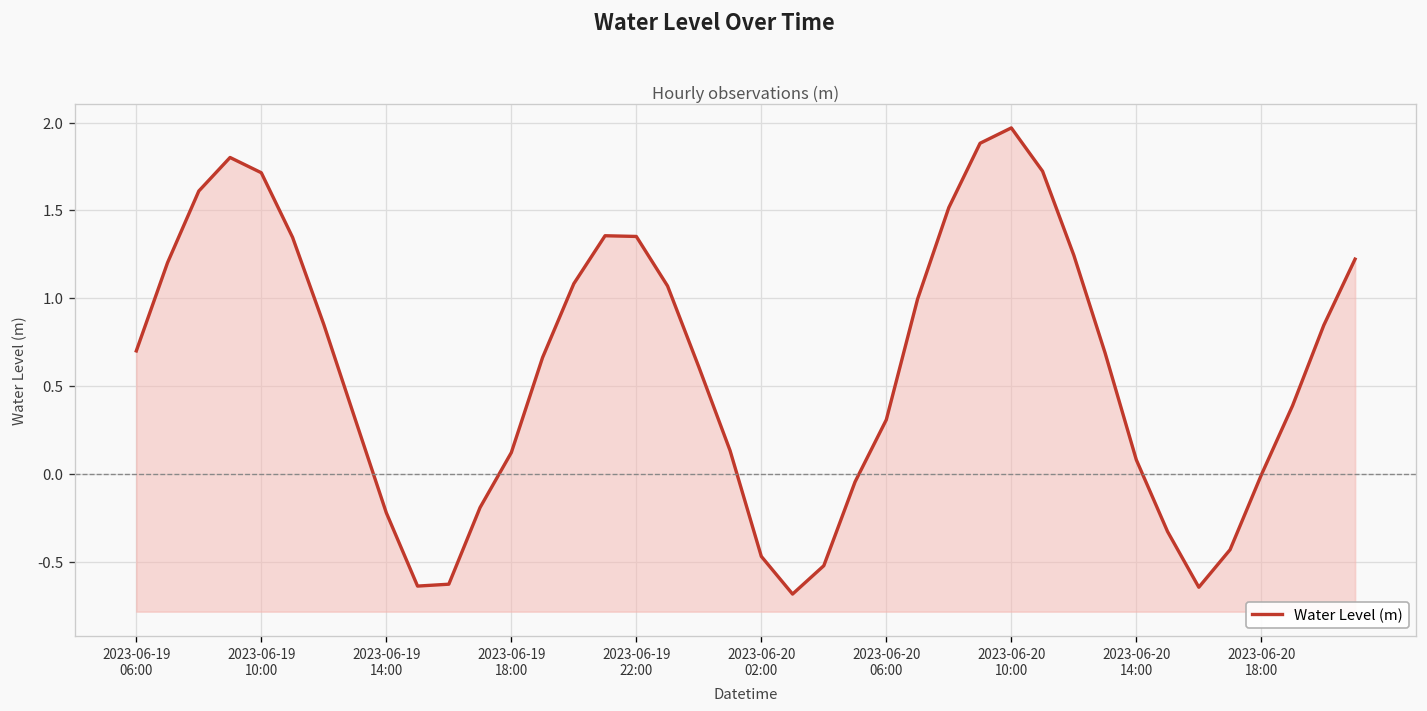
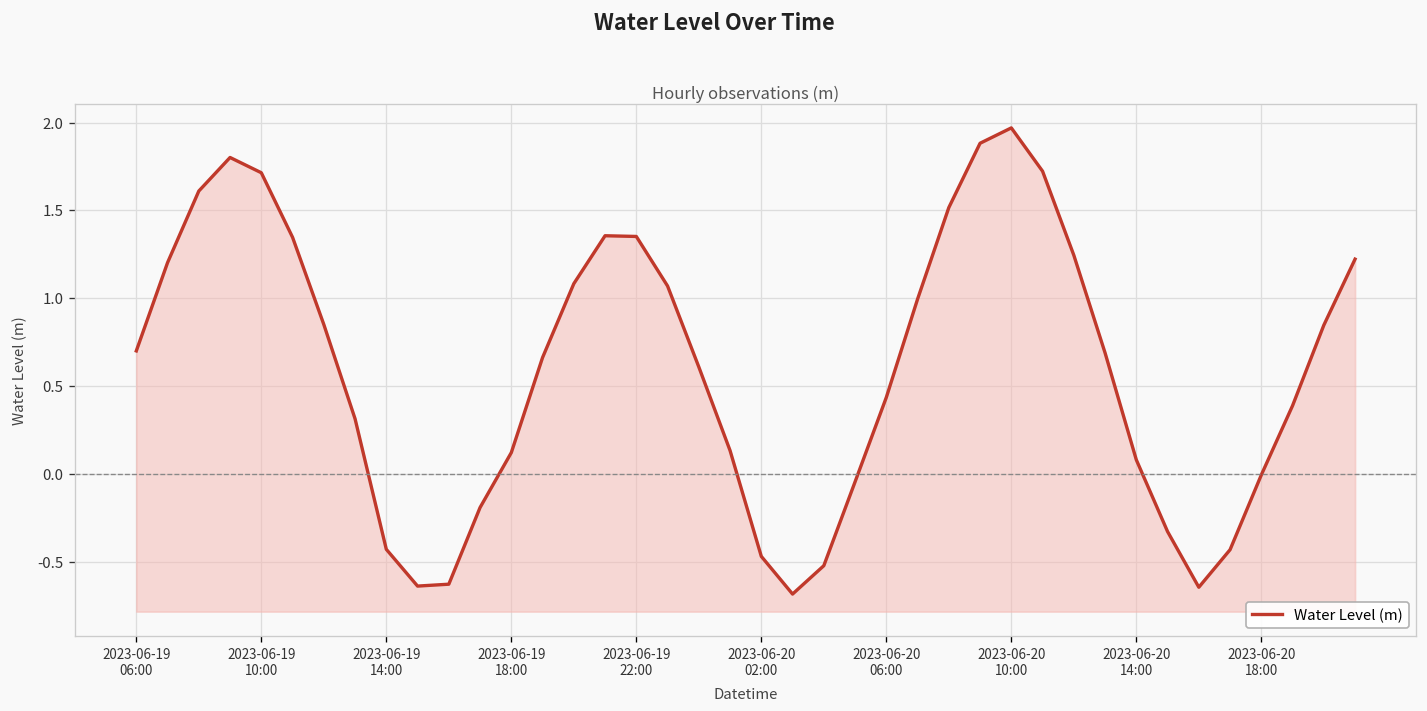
  {
    "2023-06-19 06:00": 0.70,
    "2023-06-19 10:00": 1.71,
-   "2023-06-19 14:00": -0.22,
+   "2023-06-19 14:00": -0.43,
    "2023-06-19 18:00": 0.12,
    "2023-06-19 22:00": 1.35,
    "2023-06-20 02:00": -0.47,
-   "2023-06-20 06:00": 0.31,
+   "2023-06-20 06:00": 0.43,
    "2023-06-20 10:00": 1.97,
    "2023-06-20 14:00": 0.08,
    "2023-06-20 18:00": -0.01
  }
